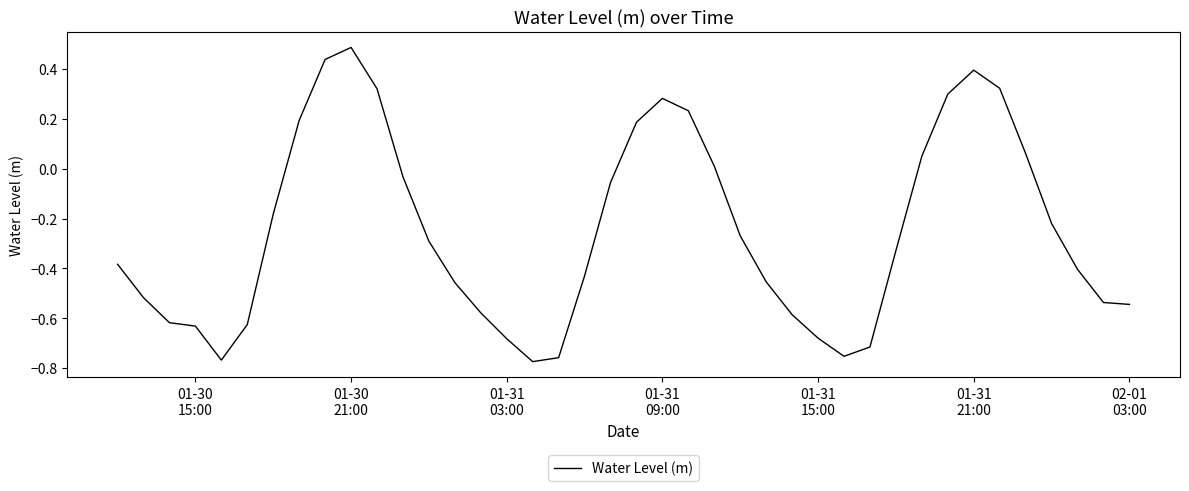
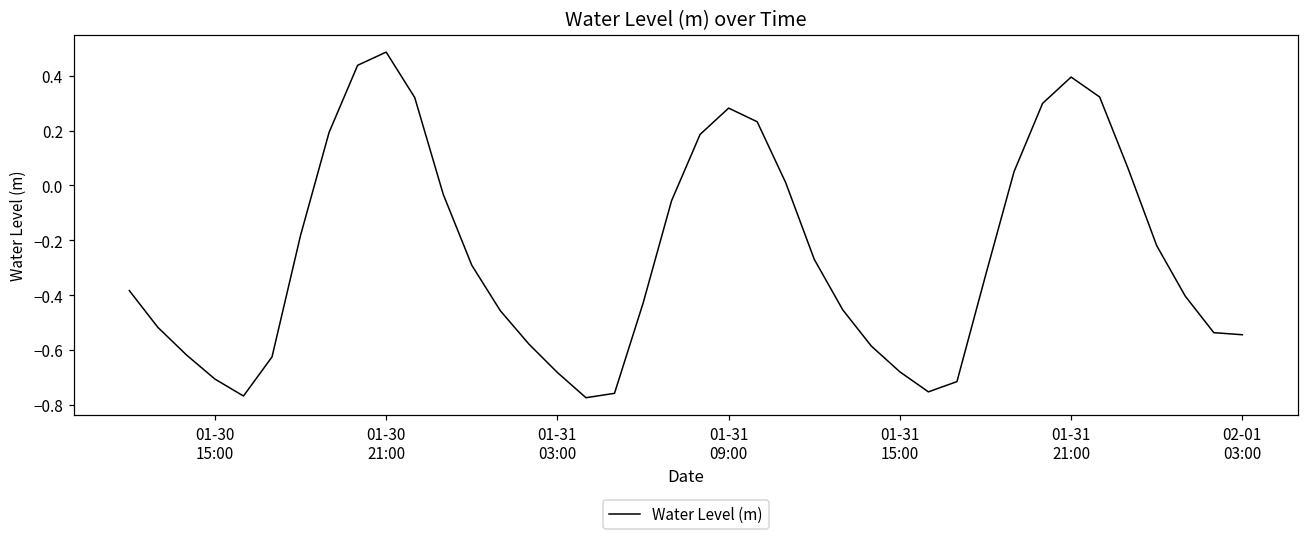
  {
-   "01-30 15:00": -0.63,
+   "01-30 15:00": -0.71,
    "01-30 21:00": 0.49,
    "01-31 03:00": -0.68,
    "01-31 09:00": 0.28,
    "01-31 15:00": -0.68,
    "01-31 21:00": 0.39,
    "02-01 03:00": -0.54
  }
